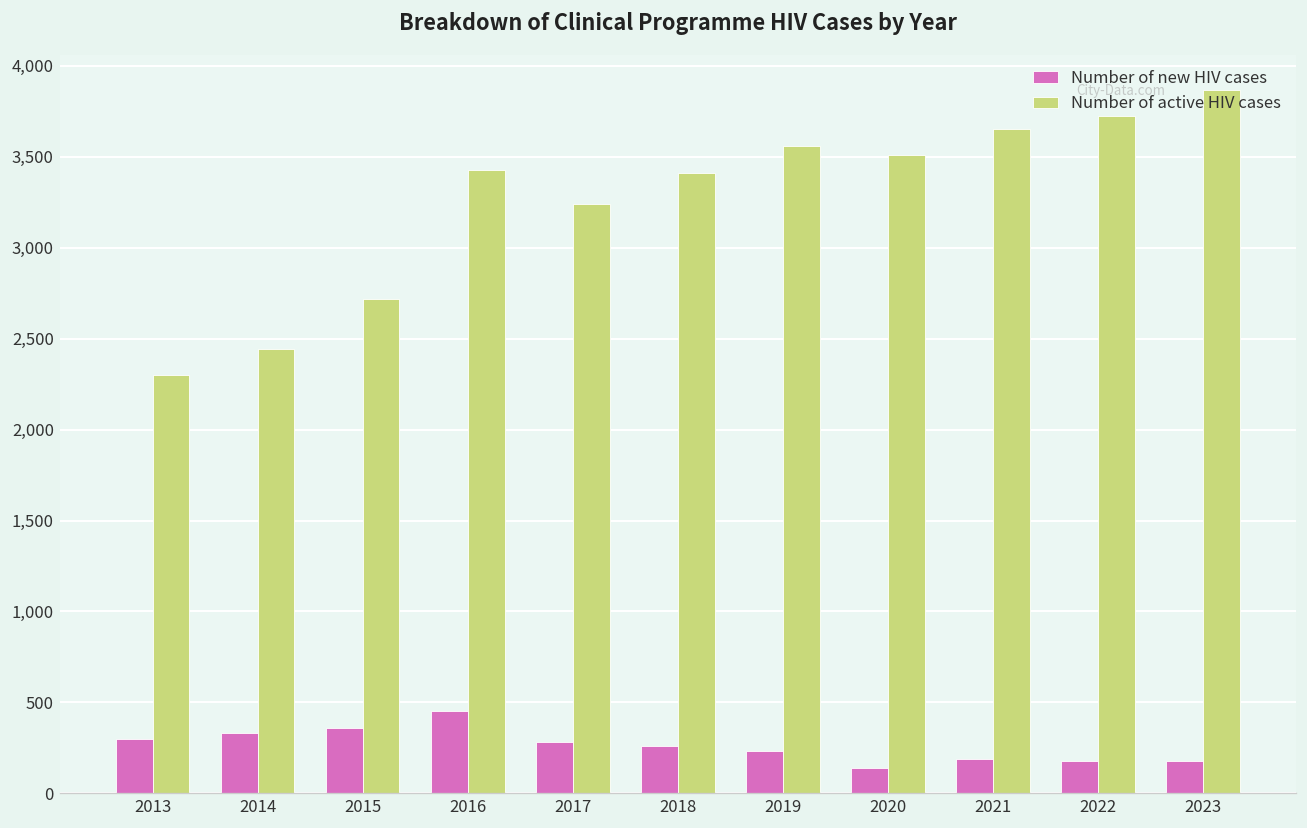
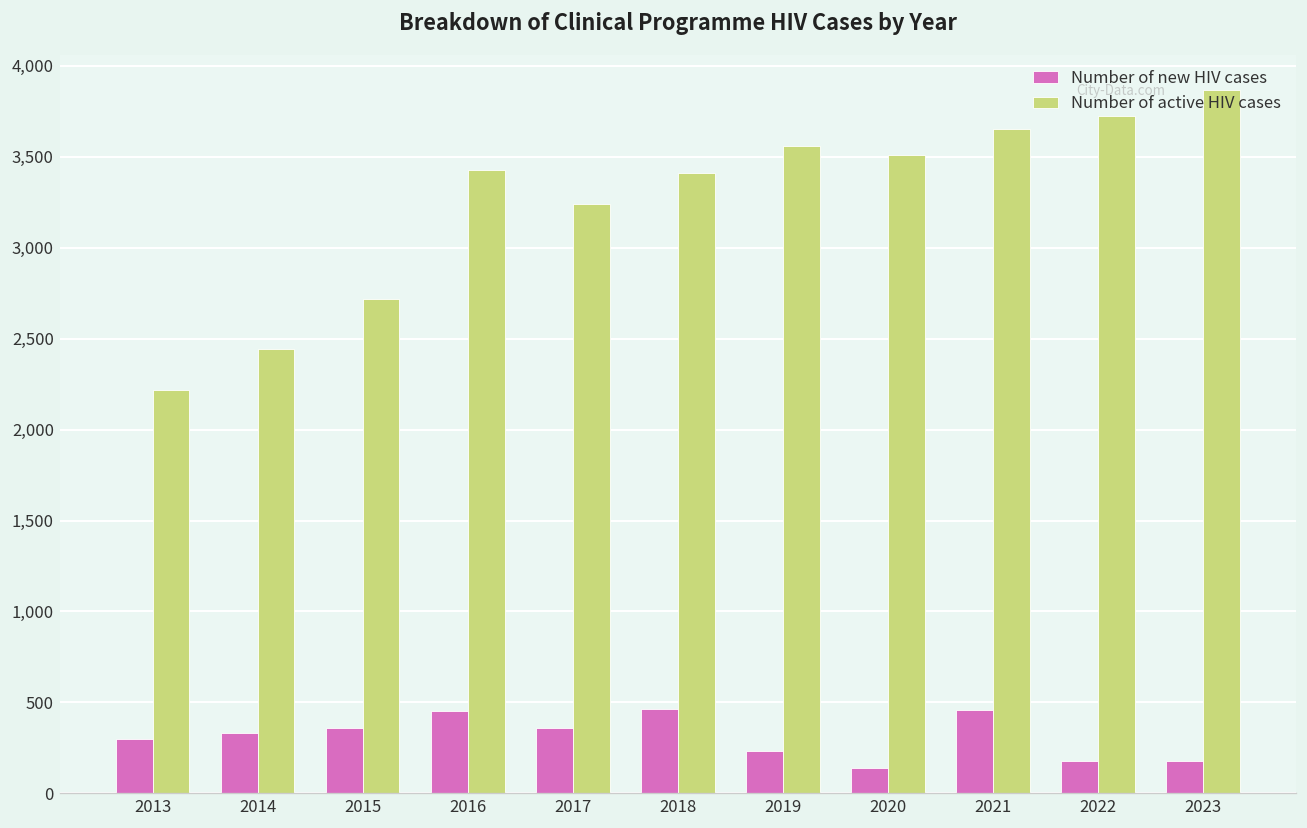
  {
    "Number of new HIV cases": {
      "2013": "300",
      "2014": "330",
      "2015": "360",
      "2016": "450",
-     "2017": "280",
-     "2018": "260",
+     "2017": "360",
+     "2018": "470",
      "2019": "230",
      "2020": "140",
-     "2021": "190",
+     "2021": "460",
      "2022": "180",
      "2023": "180"
    },
    "Number of active HIV cases": {
-     "2013": "2,300",
+     "2013": "2,220",
      "2014": "2,440",
      "2015": "2,720",
      "2016": "3,430",
      "2017": "3,240",
      "2018": "3,410",
      "2019": "3,560",
      "2020": "3,510",
      "2021": "3,650",
      "2022": "3,720",
      "2023": "3,870"
    }
  }
